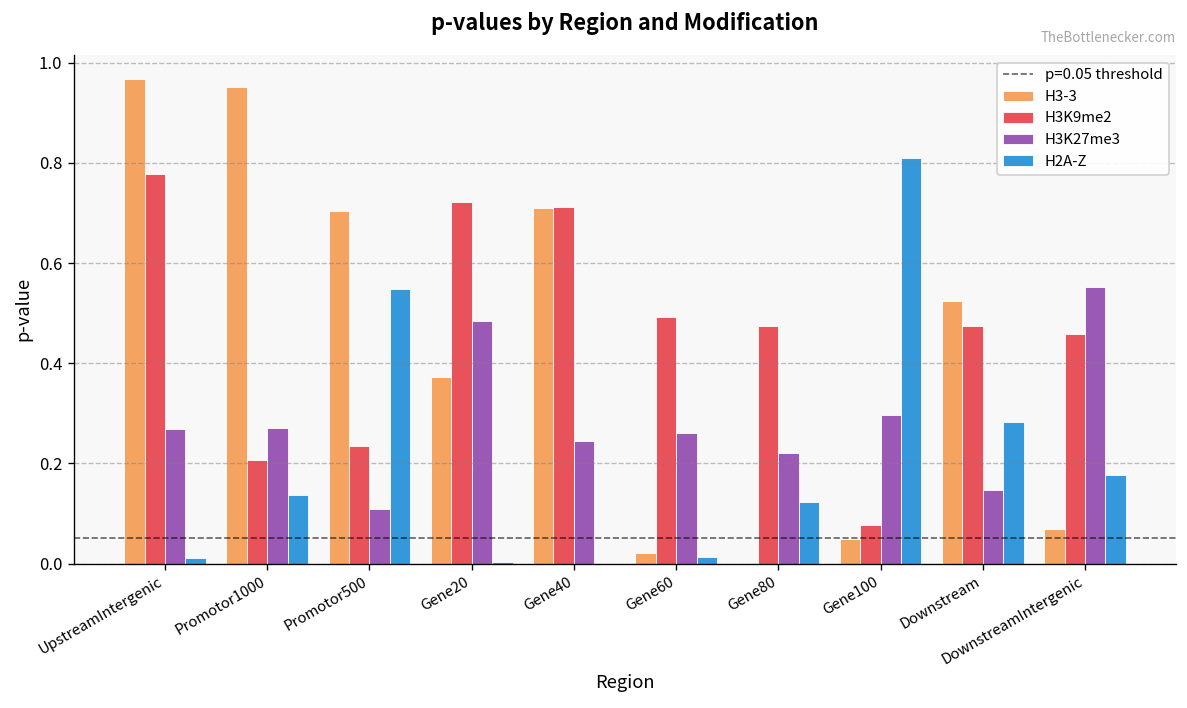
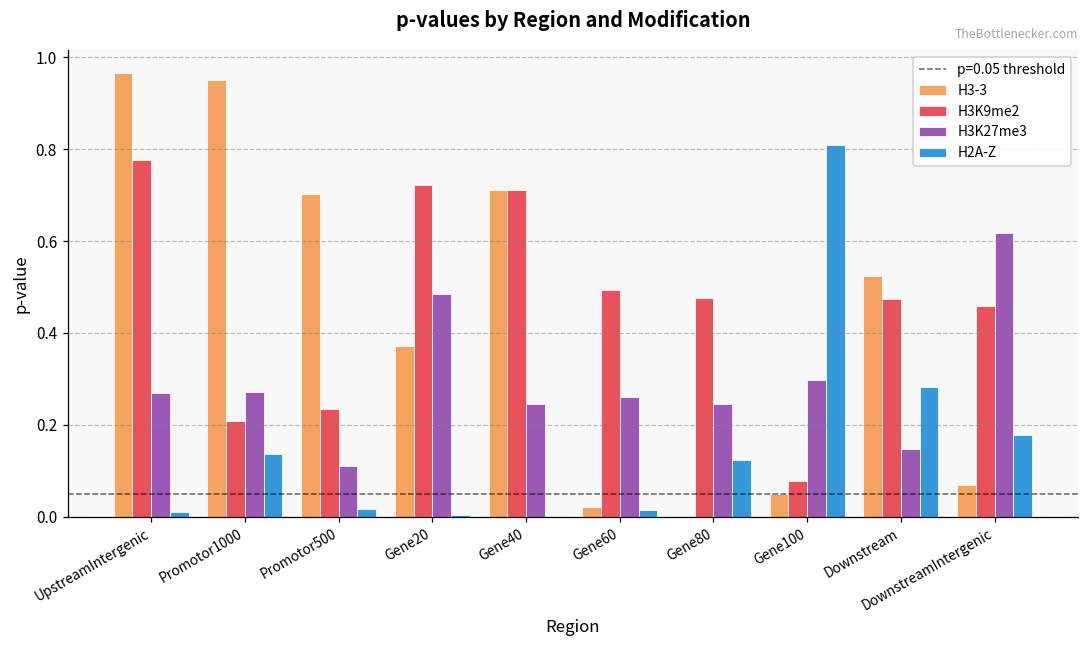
  {
    "H3-3": {
      "UpstreamIntergenic": 0.97,
      "Promotor1000": 0.95,
      "Promotor500": 0.70,
      "Gene20": 0.37,
      "Gene40": 0.71,
      "Gene60": 0.02,
      "Gene100": 0.05,
      "Downstream": 0.52,
      "DownstreamIntergenic": 0.07
    },
    "H3K9me2": {
      "UpstreamIntergenic": 0.78,
      "Promotor1000": 0.21,
      "Promotor500": 0.23,
      "Gene20": 0.72,
      "Gene40": 0.71,
      "Gene60": 0.49,
      "Gene80": 0.48,
      "Gene100": 0.08,
      "Downstream": 0.47,
      "DownstreamIntergenic": 0.46
    },
    "H3K27me3": {
      "UpstreamIntergenic": 0.27,
      "Promotor1000": 0.27,
      "Promotor500": 0.11,
      "Gene20": 0.48,
      "Gene40": 0.24,
      "Gene60": 0.26,
-     "Gene80": 0.22,
+     "Gene80": 0.24,
      "Gene100": 0.30,
      "Downstream": 0.15,
-     "DownstreamIntergenic": 0.55
+     "DownstreamIntergenic": 0.62
    },
    "H2A-Z": {
      "UpstreamIntergenic": 0.01,
      "Promotor1000": 0.14,
-     "Promotor500": 0.55,
+     "Promotor500": 0.02,
      "Gene60": 0.01,
      "Gene80": 0.12,
      "Gene100": 0.81,
      "Downstream": 0.28,
      "DownstreamIntergenic": 0.18
    }
  }
